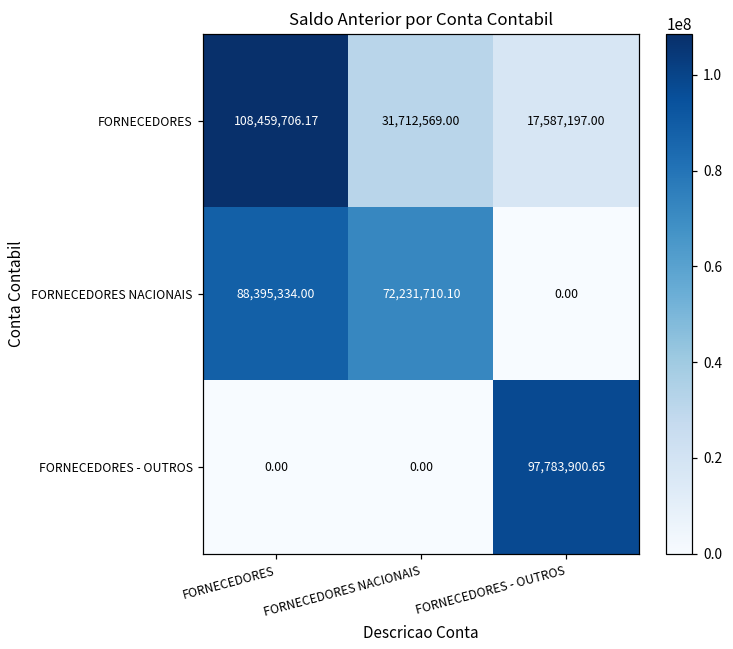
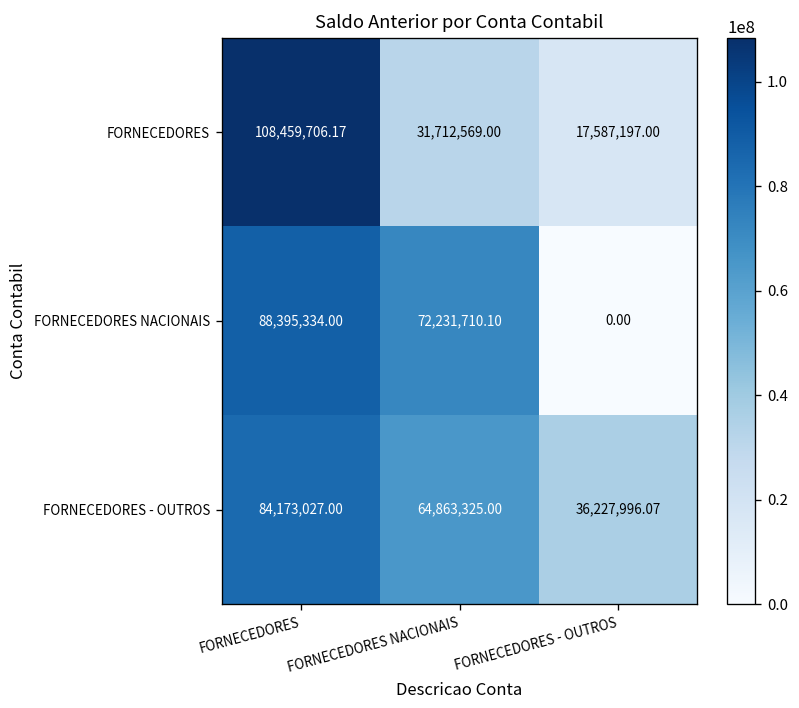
  {
    "FORNECEDORES": {
      "FORNECEDORES": "108,459,706.17",
      "FORNECEDORES NACIONAIS": "31,712,569.00",
      "FORNECEDORES - OUTROS": "17,587,197.00"
    },
    "FORNECEDORES NACIONAIS": {
      "FORNECEDORES": "88,395,334.00",
      "FORNECEDORES NACIONAIS": "72,231,710.10",
      "FORNECEDORES - OUTROS": "0.00"
    },
    "FORNECEDORES - OUTROS": {
-     "FORNECEDORES": "0.00",
-     "FORNECEDORES NACIONAIS": "0.00",
-     "FORNECEDORES - OUTROS": "97,783,900.65"
+     "FORNECEDORES": "84,173,027.00",
+     "FORNECEDORES NACIONAIS": "64,863,325.00",
+     "FORNECEDORES - OUTROS": "36,227,996.07"
    }
  }
